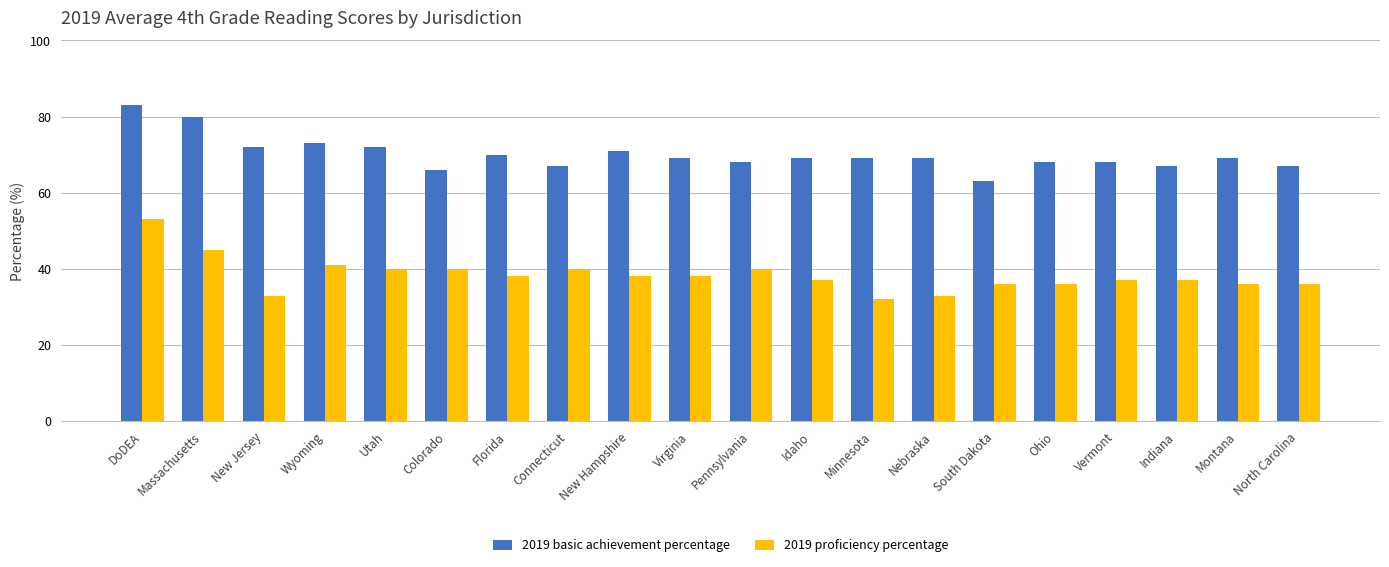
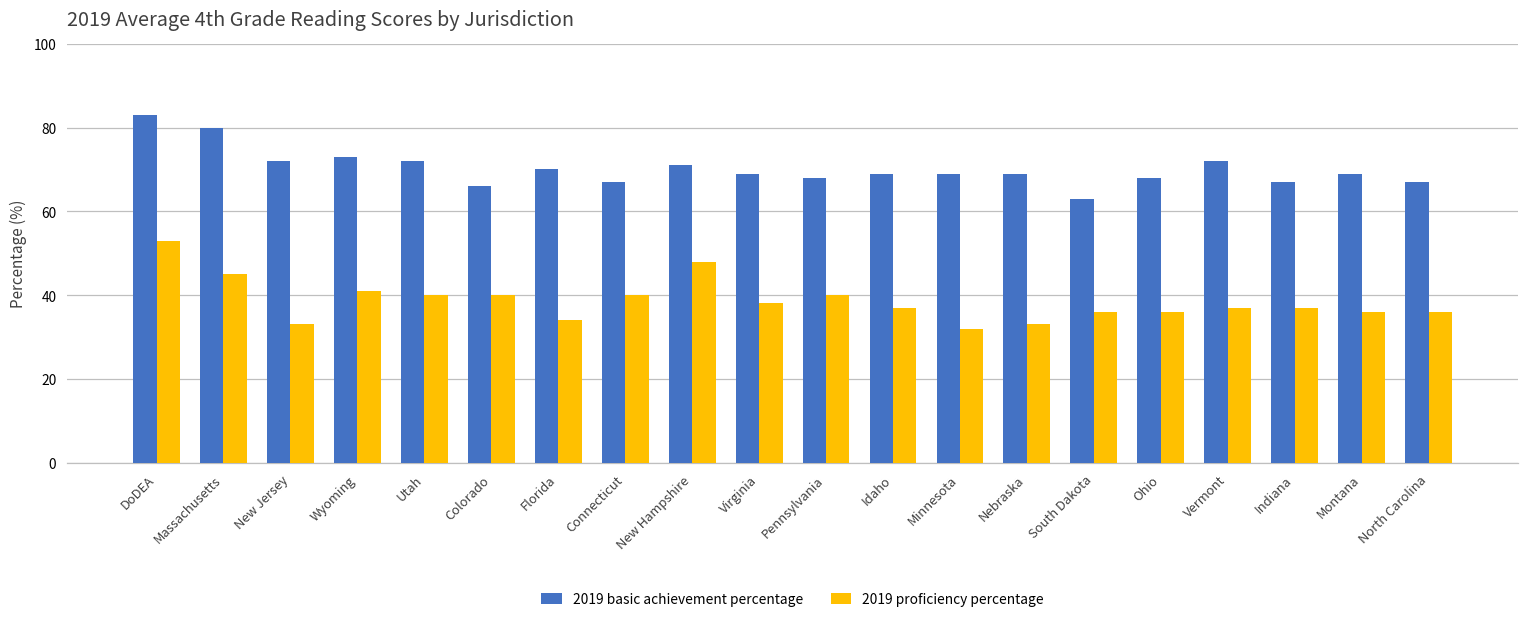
  {
    "2019 basic achievement percentage": {
      "DoDEA": 83,
      "Massachusetts": 80,
      "New Jersey": 72,
      "Wyoming": 73,
      "Utah": 72,
      "Colorado": 66,
      "Florida": 70,
      "Connecticut": 67,
      "New Hampshire": 71,
      "Virginia": 69,
      "Pennsylvania": 68,
      "Idaho": 69,
      "Minnesota": 69,
      "Nebraska": 69,
      "South Dakota": 63,
      "Ohio": 68,
-     "Vermont": 68,
+     "Vermont": 72,
      "Indiana": 67,
      "Montana": 69,
      "North Carolina": 67
    },
    "2019 proficiency percentage": {
      "DoDEA": 53,
      "Massachusetts": 45,
      "New Jersey": 33,
      "Wyoming": 41,
      "Utah": 40,
      "Colorado": 40,
-     "Florida": 38,
+     "Florida": 34,
      "Connecticut": 40,
-     "New Hampshire": 38,
+     "New Hampshire": 48,
      "Virginia": 38,
      "Pennsylvania": 40,
      "Idaho": 37,
      "Minnesota": 32,
      "Nebraska": 33,
      "South Dakota": 36,
      "Ohio": 36,
      "Vermont": 37,
      "Indiana": 37,
      "Montana": 36,
      "North Carolina": 36
    }
  }
